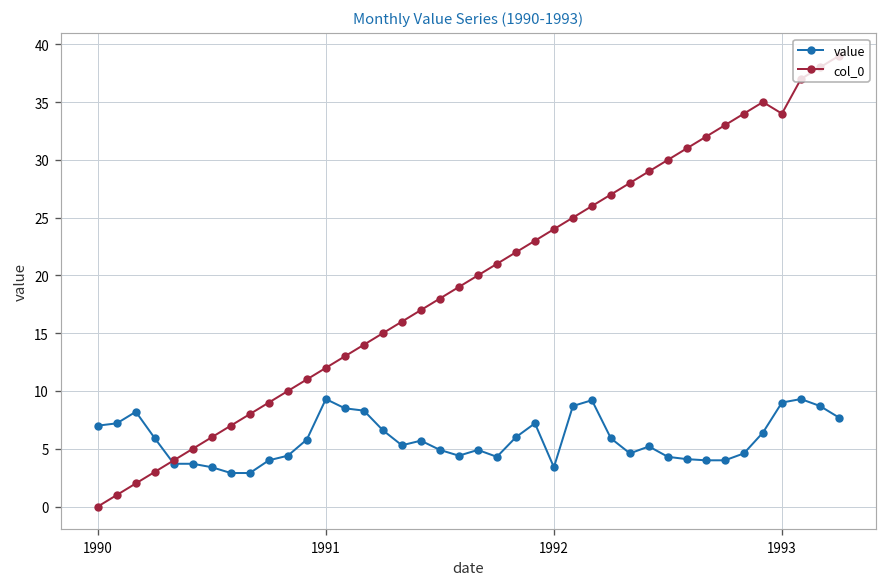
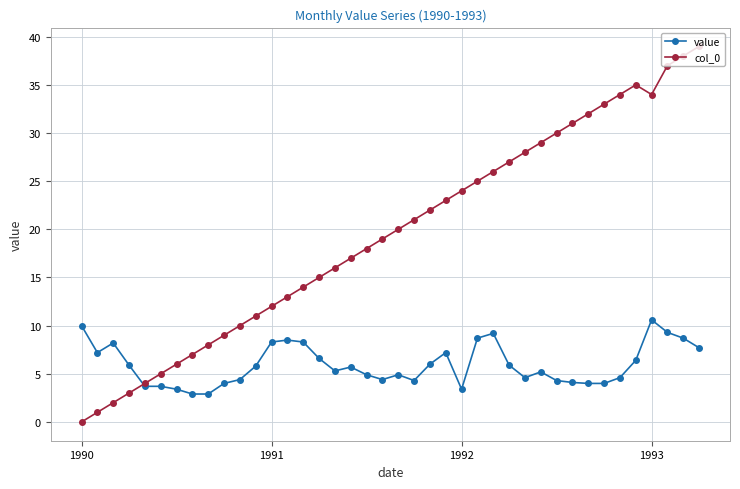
  {
    "value": {
-     "1990": 7,
-     "1991": 9,
+     "1990": 10,
+     "1991": 8,
      "1992": 3,
-     "1993": 9
+     "1993": 11
    },
    "col_0": {
      "1990": 0,
      "1991": 12,
      "1992": 24,
      "1993": 34
    }
  }
